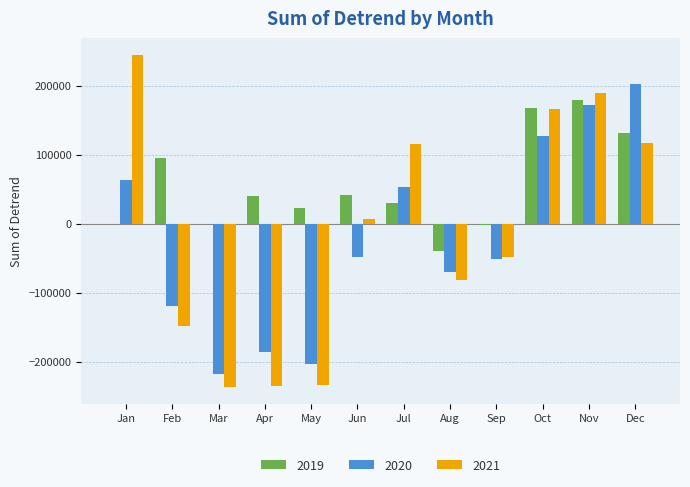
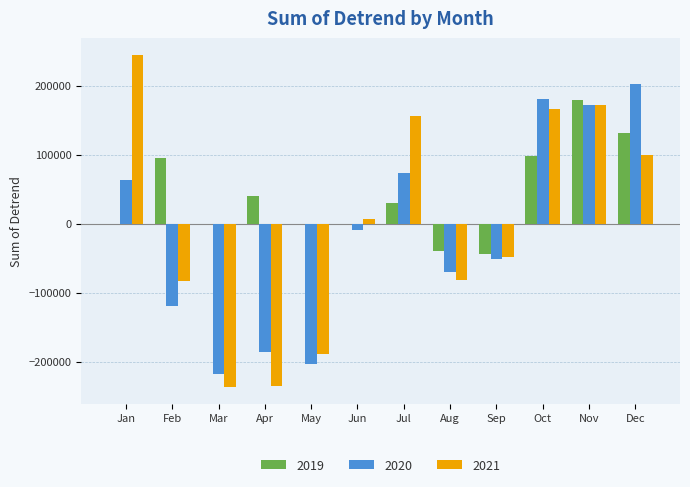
  {
    "2019": {
      "Jan": 0,
      "Feb": 100000,
      "Mar": 0,
      "Apr": 40000,
-     "May": 20000,
-     "Jun": 40000,
+     "May": 0,
+     "Jun": 0,
      "Jul": 30000,
      "Aug": -40000,
-     "Sep": 0,
-     "Oct": 170000,
+     "Sep": -40000,
+     "Oct": 100000,
      "Nov": 180000,
      "Dec": 130000
    },
    "2020": {
      "Jan": 60000,
      "Feb": -120000,
      "Mar": -220000,
      "Apr": -190000,
      "May": -200000,
-     "Jun": -50000,
-     "Jul": 50000,
+     "Jun": -10000,
+     "Jul": 70000,
      "Aug": -70000,
      "Sep": -50000,
-     "Oct": 130000,
+     "Oct": 180000,
      "Nov": 170000,
      "Dec": 200000
    },
    "2021": {
      "Jan": 240000,
-     "Feb": -150000,
+     "Feb": -80000,
      "Mar": -240000,
      "Apr": -240000,
-     "May": -230000,
+     "May": -190000,
      "Jun": 10000,
-     "Jul": 120000,
+     "Jul": 160000,
      "Aug": -80000,
      "Sep": -50000,
      "Oct": 170000,
-     "Nov": 190000,
-     "Dec": 120000
+     "Nov": 170000,
+     "Dec": 100000
    }
  }
